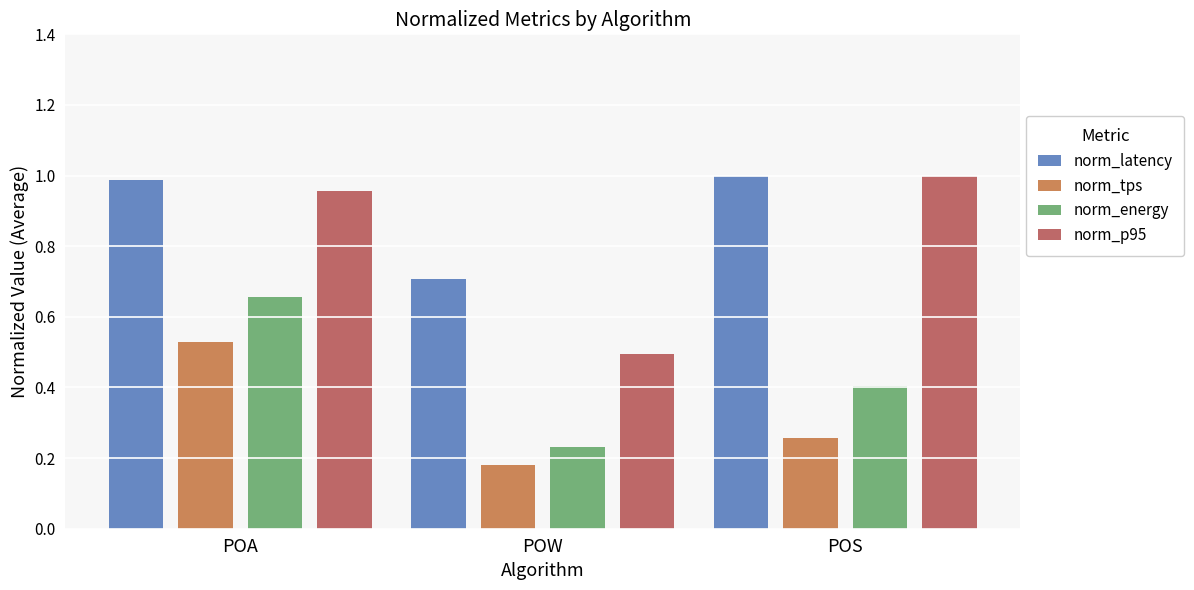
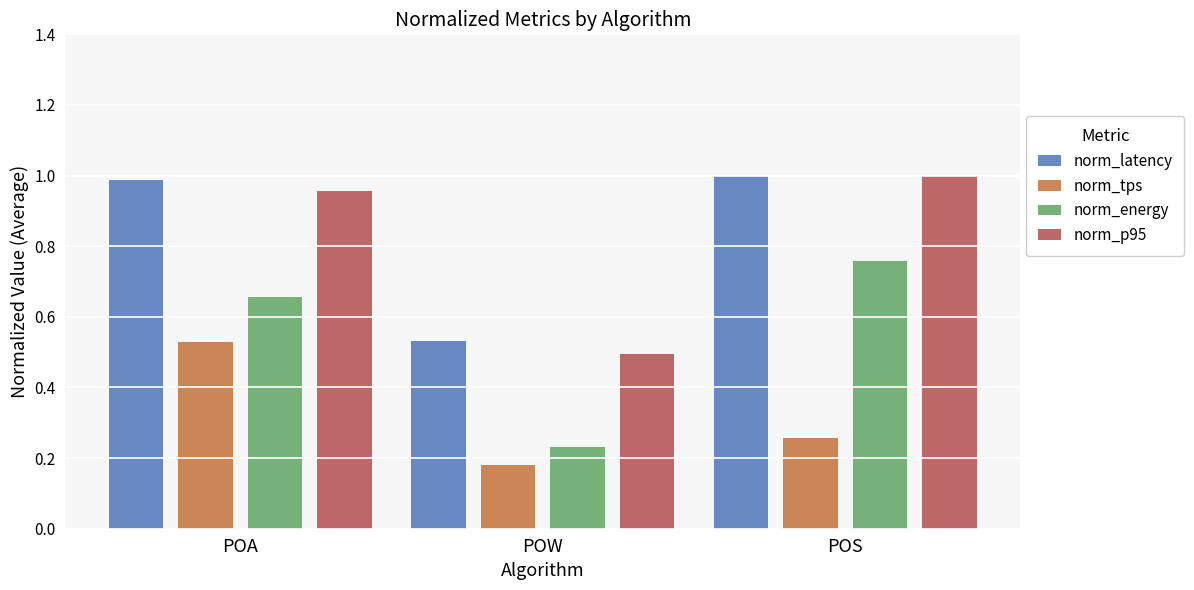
  {
    "norm_latency": {
      "POA": 0.99,
-     "POW": 0.71,
+     "POW": 0.53,
      "POS": 1.00
    },
    "norm_energy": {
      "POA": 0.66,
      "POW": 0.23,
-     "POS": 0.40
+     "POS": 0.76
    }
  }
